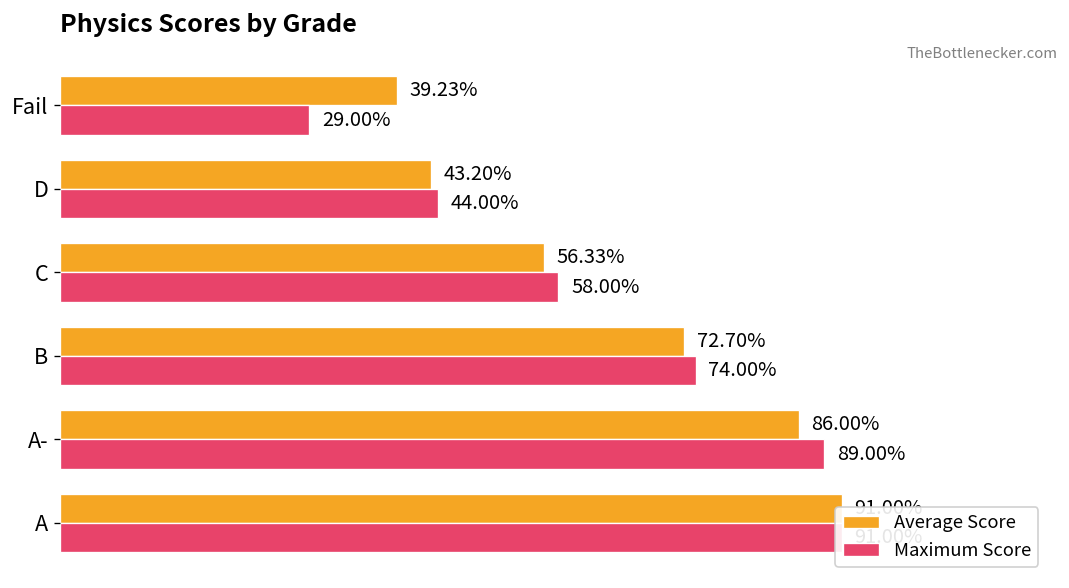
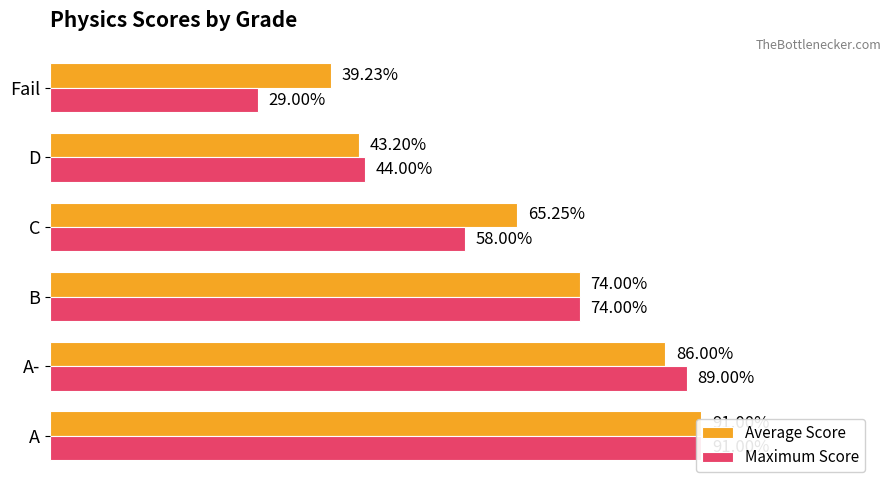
  {
    "Average Score": {
      "Fail": "39.23%",
      "D": "43.20%",
-     "C": "56.33%",
-     "B": "72.70%",
+     "C": "65.25%",
+     "B": "74.00%",
      "A-": "86.00%"
    },
    "Maximum Score": {
      "Fail": "29.00%",
      "D": "44.00%",
      "C": "58.00%",
      "B": "74.00%",
      "A-": "89.00%"
    }
  }
